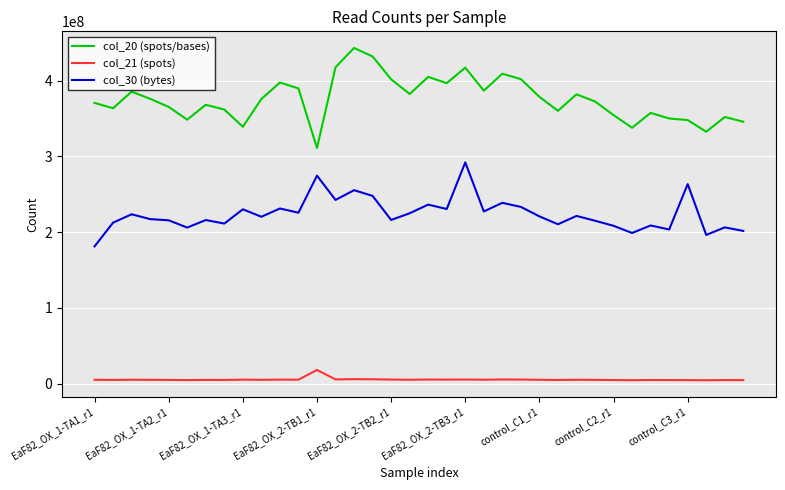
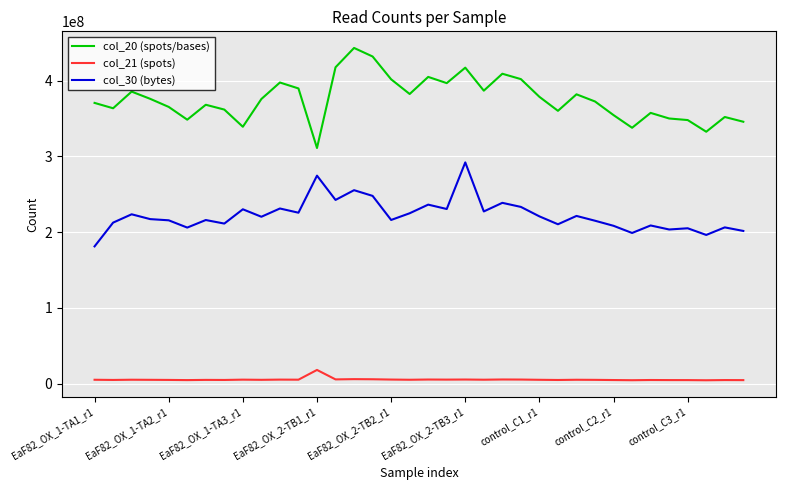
  {
    "col_20 (spots/bases)": {
      "EaF82_OX_1-TA1_r1": 370000000,
      "EaF82_OX_1-TA2_r1": 370000000,
      "EaF82_OX_1-TA3_r1": 340000000,
      "EaF82_OX_2-TB1_r1": 310000000,
      "EaF82_OX_2-TB2_r1": 400000000,
      "EaF82_OX_2-TB3_r1": 420000000,
      "control_C1_r1": 380000000,
      "control_C2_r1": 350000000,
      "control_C3_r1": 350000000
    },
    "col_21 (spots)": {
      "EaF82_OX_1-TA1_r1": 10000000,
      "EaF82_OX_1-TA2_r1": 0,
      "EaF82_OX_1-TA3_r1": 10000000,
      "EaF82_OX_2-TB1_r1": 20000000,
      "EaF82_OX_2-TB2_r1": 10000000,
      "EaF82_OX_2-TB3_r1": 10000000,
      "control_C1_r1": 10000000,
      "control_C2_r1": 0,
      "control_C3_r1": 0
    },
    "col_30 (bytes)": {
      "EaF82_OX_1-TA1_r1": 180000000,
      "EaF82_OX_1-TA2_r1": 220000000,
      "EaF82_OX_1-TA3_r1": 230000000,
      "EaF82_OX_2-TB1_r1": 270000000,
      "EaF82_OX_2-TB2_r1": 220000000,
      "EaF82_OX_2-TB3_r1": 290000000,
      "control_C1_r1": 220000000,
      "control_C2_r1": 210000000,
-     "control_C3_r1": 260000000
+     "control_C3_r1": 210000000
    }
  }
